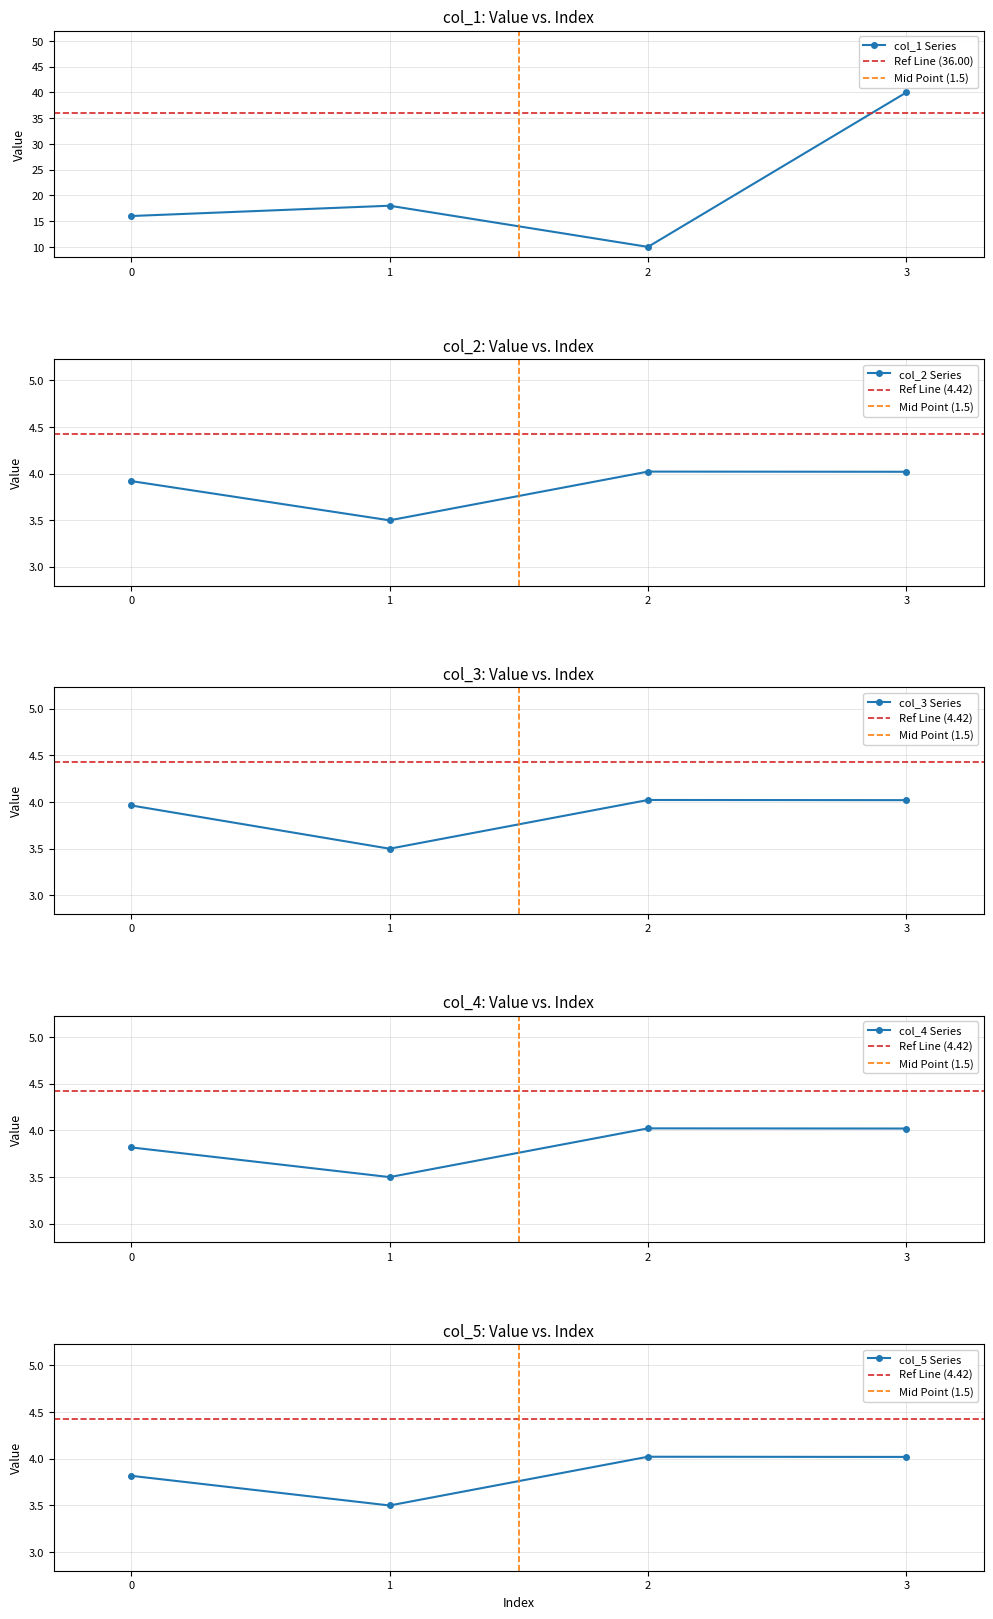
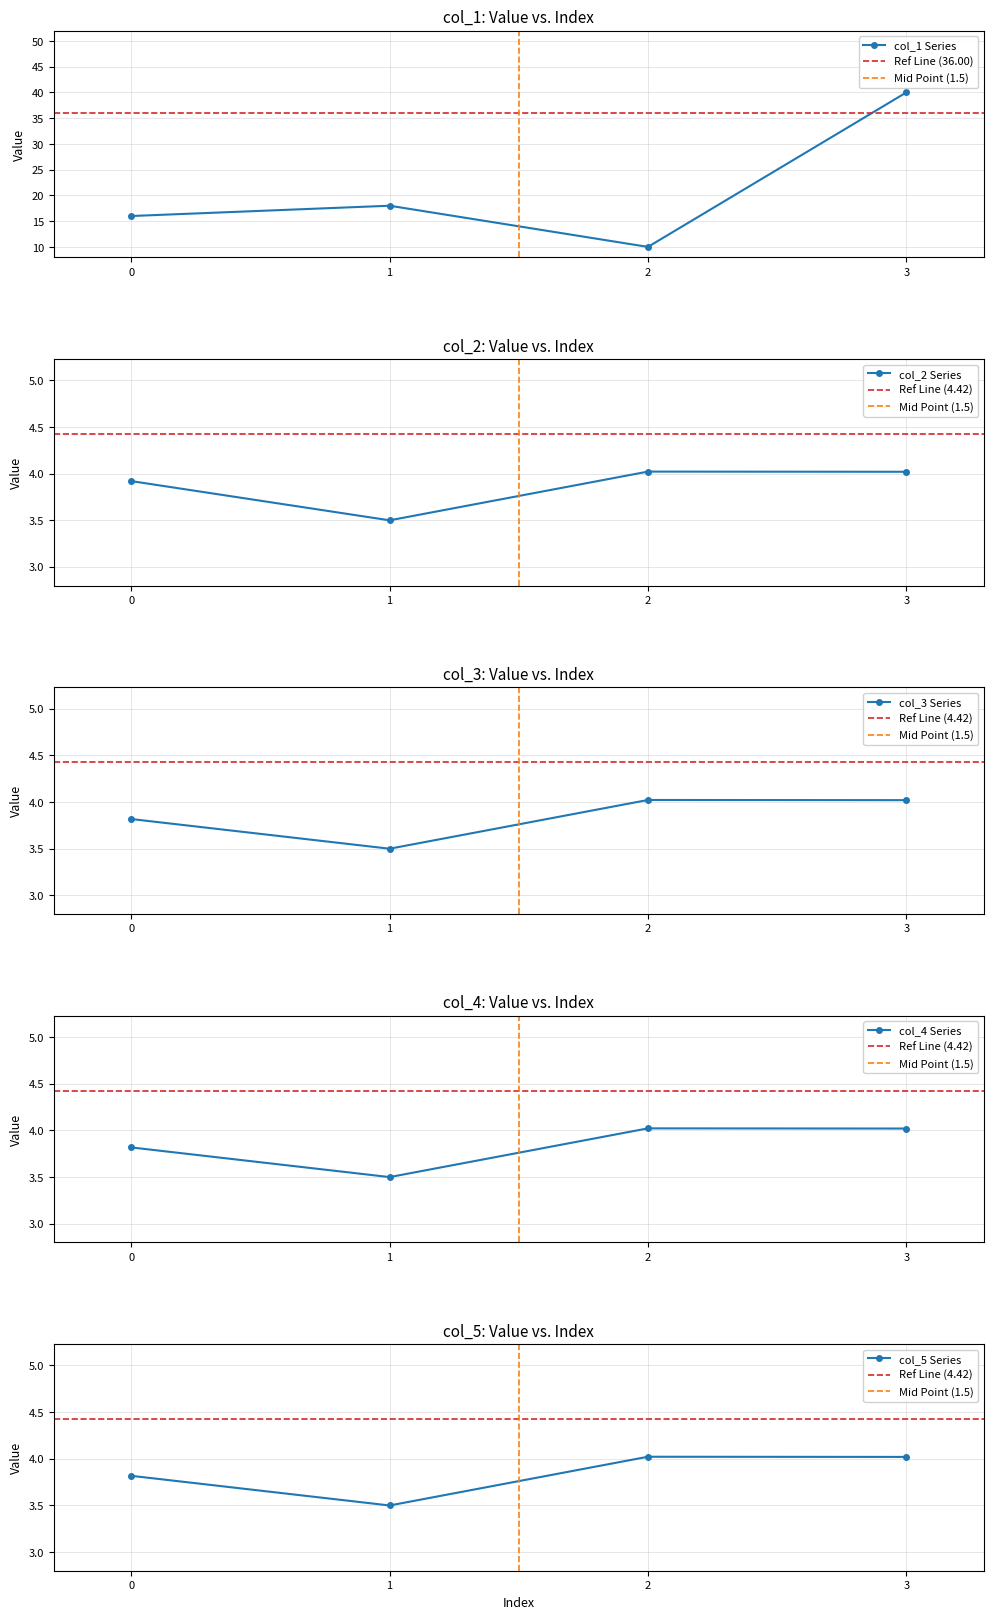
  {
    "col_1: Value vs. Index": {
      "0": 16,
      "1": 18,
      "2": 10,
      "3": 40
    },
    "col_2: Value vs. Index": {
      "0": 3.9,
      "1": 3.5,
      "2": 4.0,
      "3": 4.0
    },
    "col_3: Value vs. Index": {
-     "0": 4.0,
+     "0": 3.8,
      "1": 3.5,
      "2": 4.0,
      "3": 4.0
    },
    "col_4: Value vs. Index": {
      "0": 3.8,
      "1": 3.5,
      "2": 4.0,
      "3": 4.0
    },
    "col_5: Value vs. Index": {
      "0": 3.8,
      "1": 3.5,
      "2": 4.0,
      "3": 4.0
    }
  }
